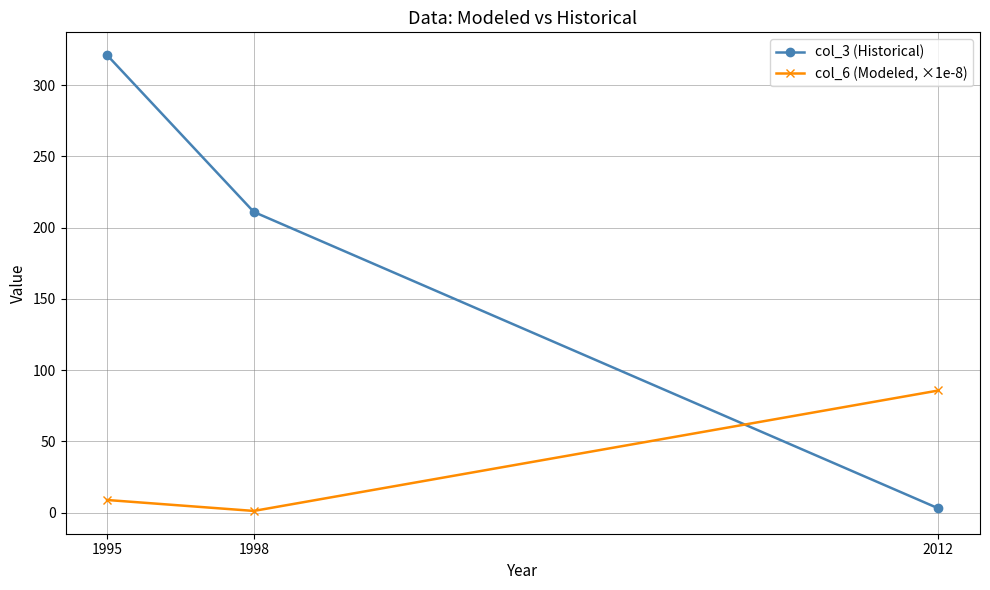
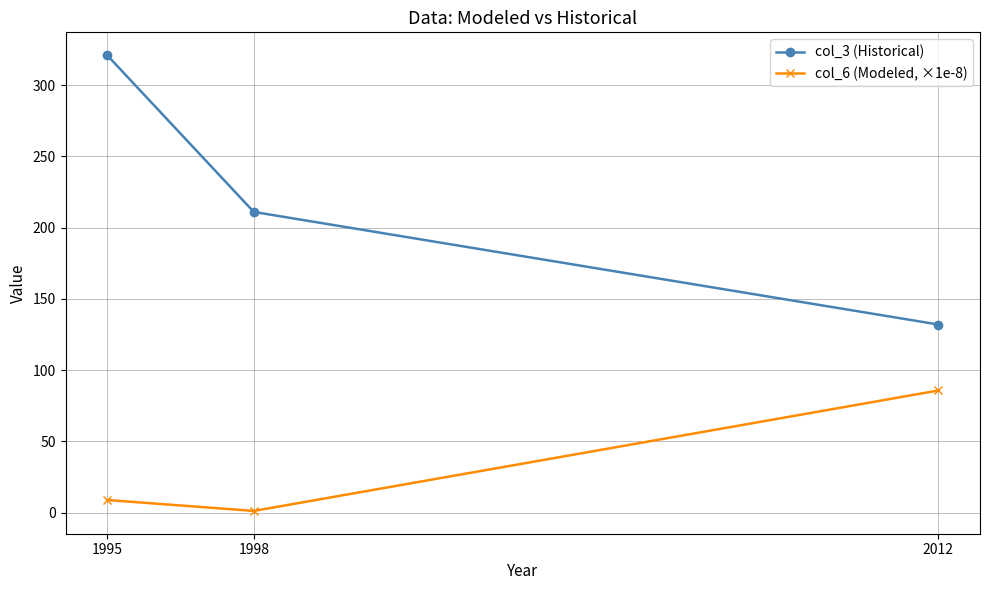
  {
    "col_3 (Historical)": {
      "1995": 321,
      "1998": 211,
-     "2012": 3
+     "2012": 132
    },
    "col_6 (Modeled, ×1e-8)": {
      "1995": 9,
      "1998": 1,
      "2012": 86
    }
  }
